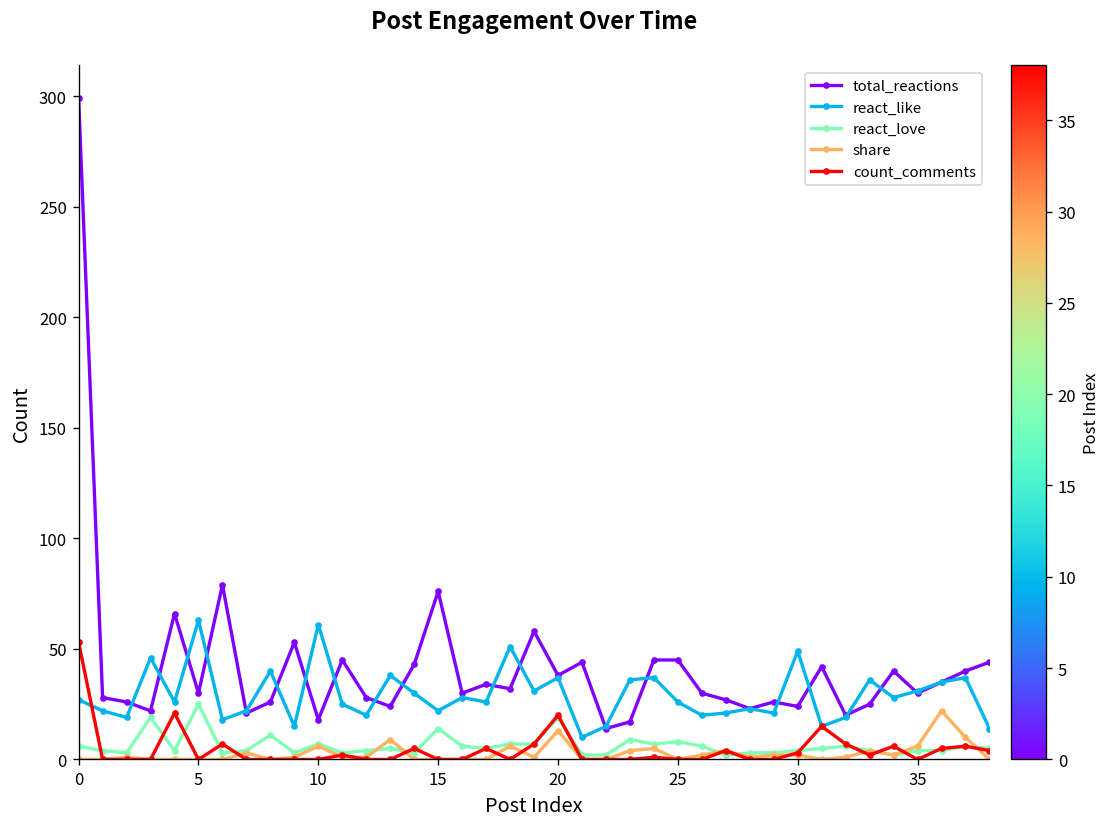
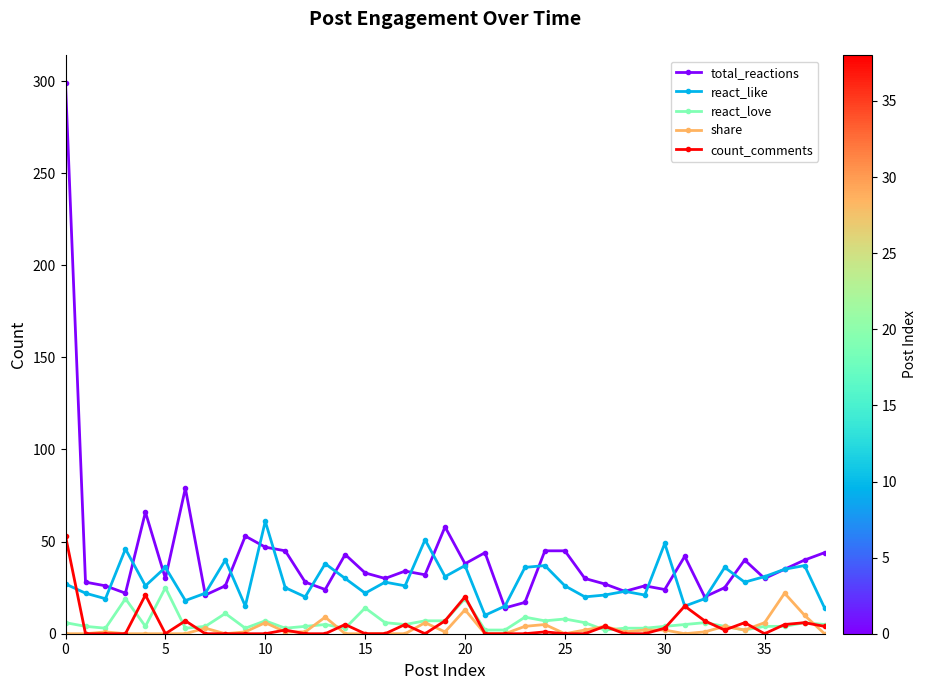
  {
    "total_reactions": {
      "0": 299,
      "5": 30,
-     "10": 18,
-     "15": 76,
+     "10": 47,
+     "15": 33,
      "25": 45,
      "30": 24
    },
    "react_like": {
      "0": 27,
-     "5": 63,
+     "5": 36,
      "10": 61,
      "15": 22,
      "25": 26,
      "30": 49
    },
    "react_love": {
      "0": 6,
      "5": 25,
      "15": 14,
      "25": 8,
      "35": 4
    },
    "share": {
      "0": 0,
      "20": 13,
      "35": 6
    },
    "count_comments": {
      "0": 53,
      "10": 0,
      "35": 0
    }
  }
